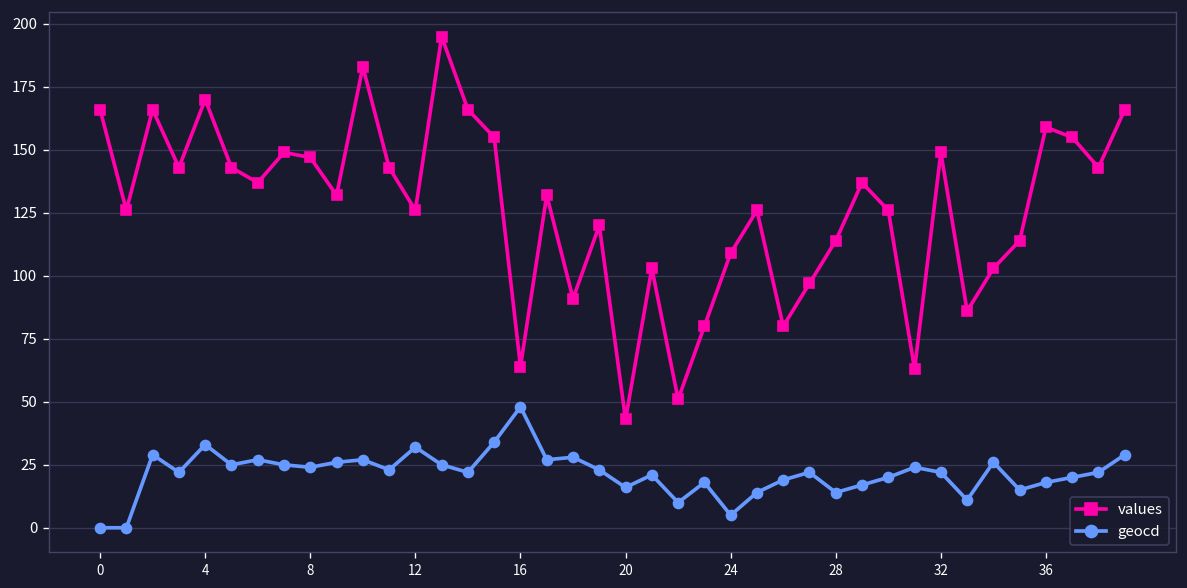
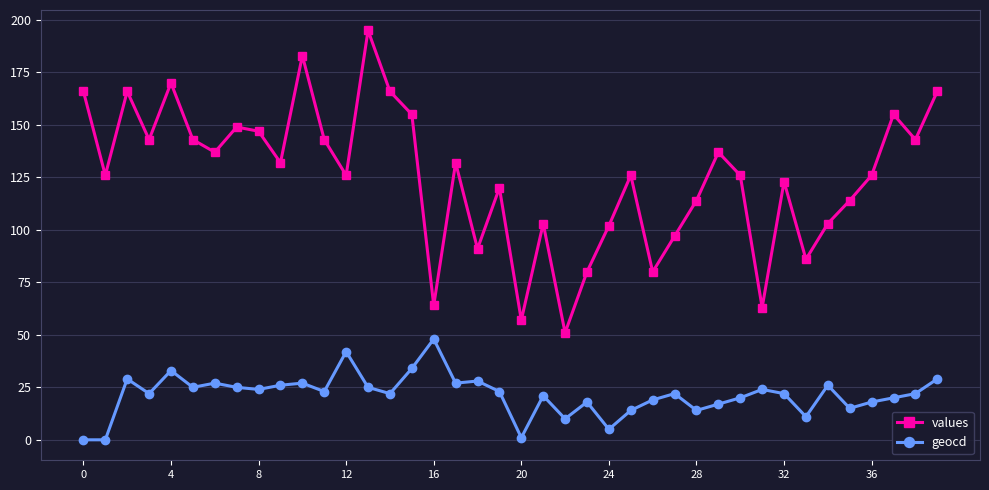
  {
    "values": {
      "0": 166,
      "4": 170,
      "8": 147,
      "12": 126,
      "16": 64,
-     "20": 43,
-     "24": 109,
+     "20": 57,
+     "24": 102,
      "28": 114,
-     "32": 149,
-     "36": 159
+     "32": 123,
+     "36": 126
    },
    "geocd": {
      "0": 0,
      "4": 33,
      "8": 24,
-     "12": 32,
+     "12": 42,
      "16": 48,
-     "20": 16,
+     "20": 1,
      "24": 5,
      "28": 14,
      "32": 22,
      "36": 18
    }
  }
